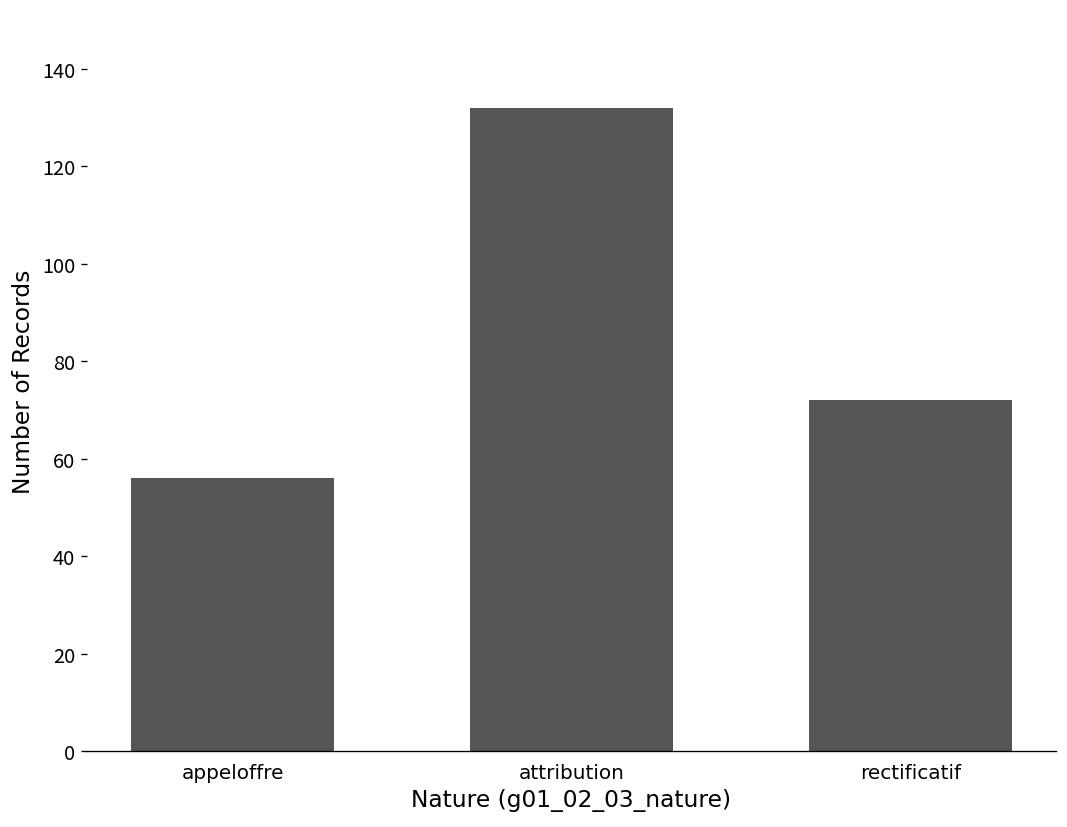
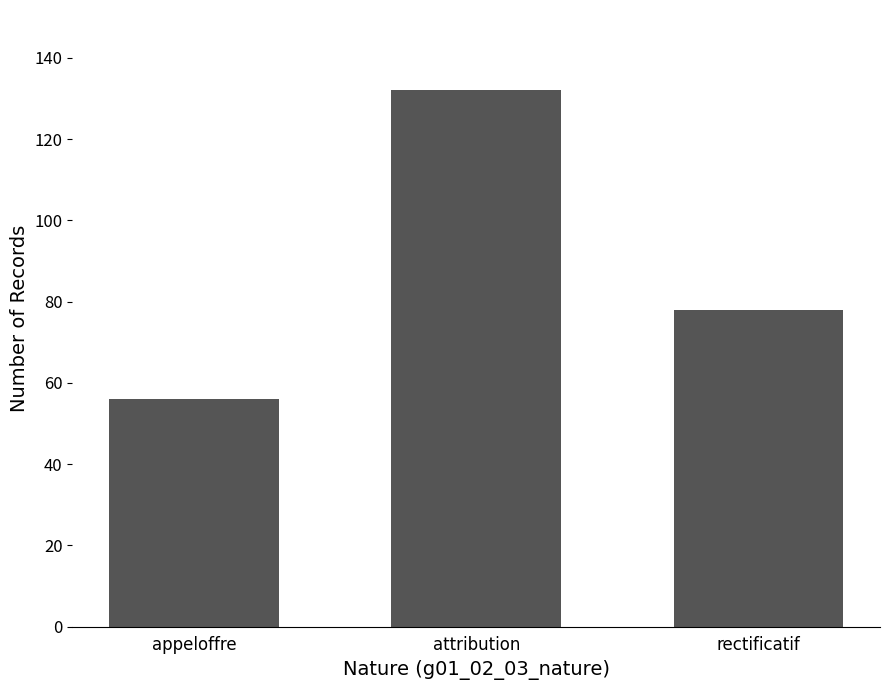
  {
    "appeloffre": 56,
    "attribution": 132,
-   "rectificatif": 72
+   "rectificatif": 78
  }
